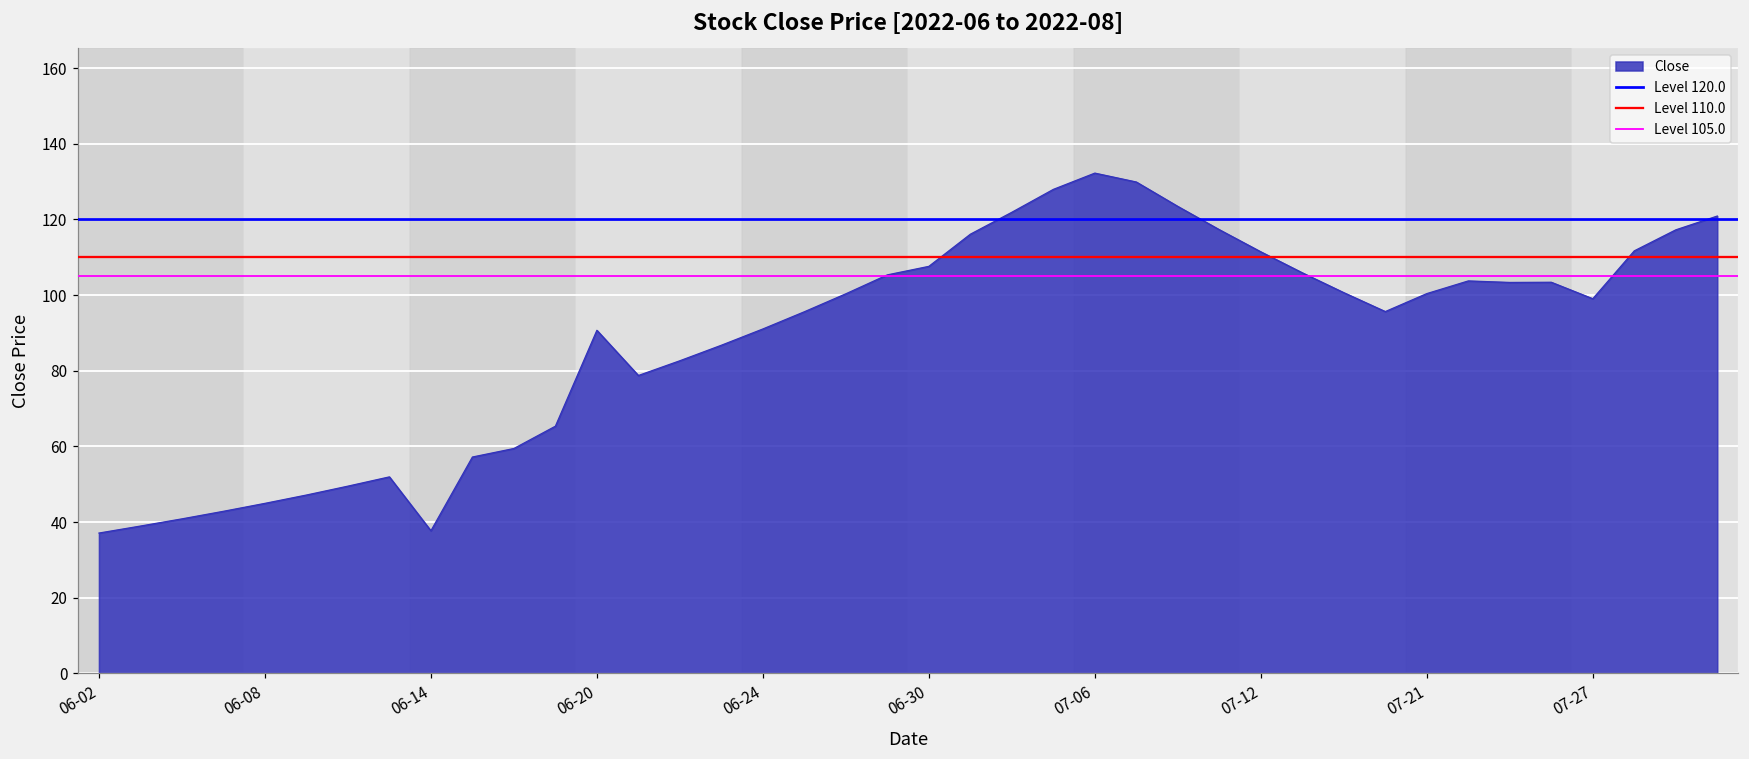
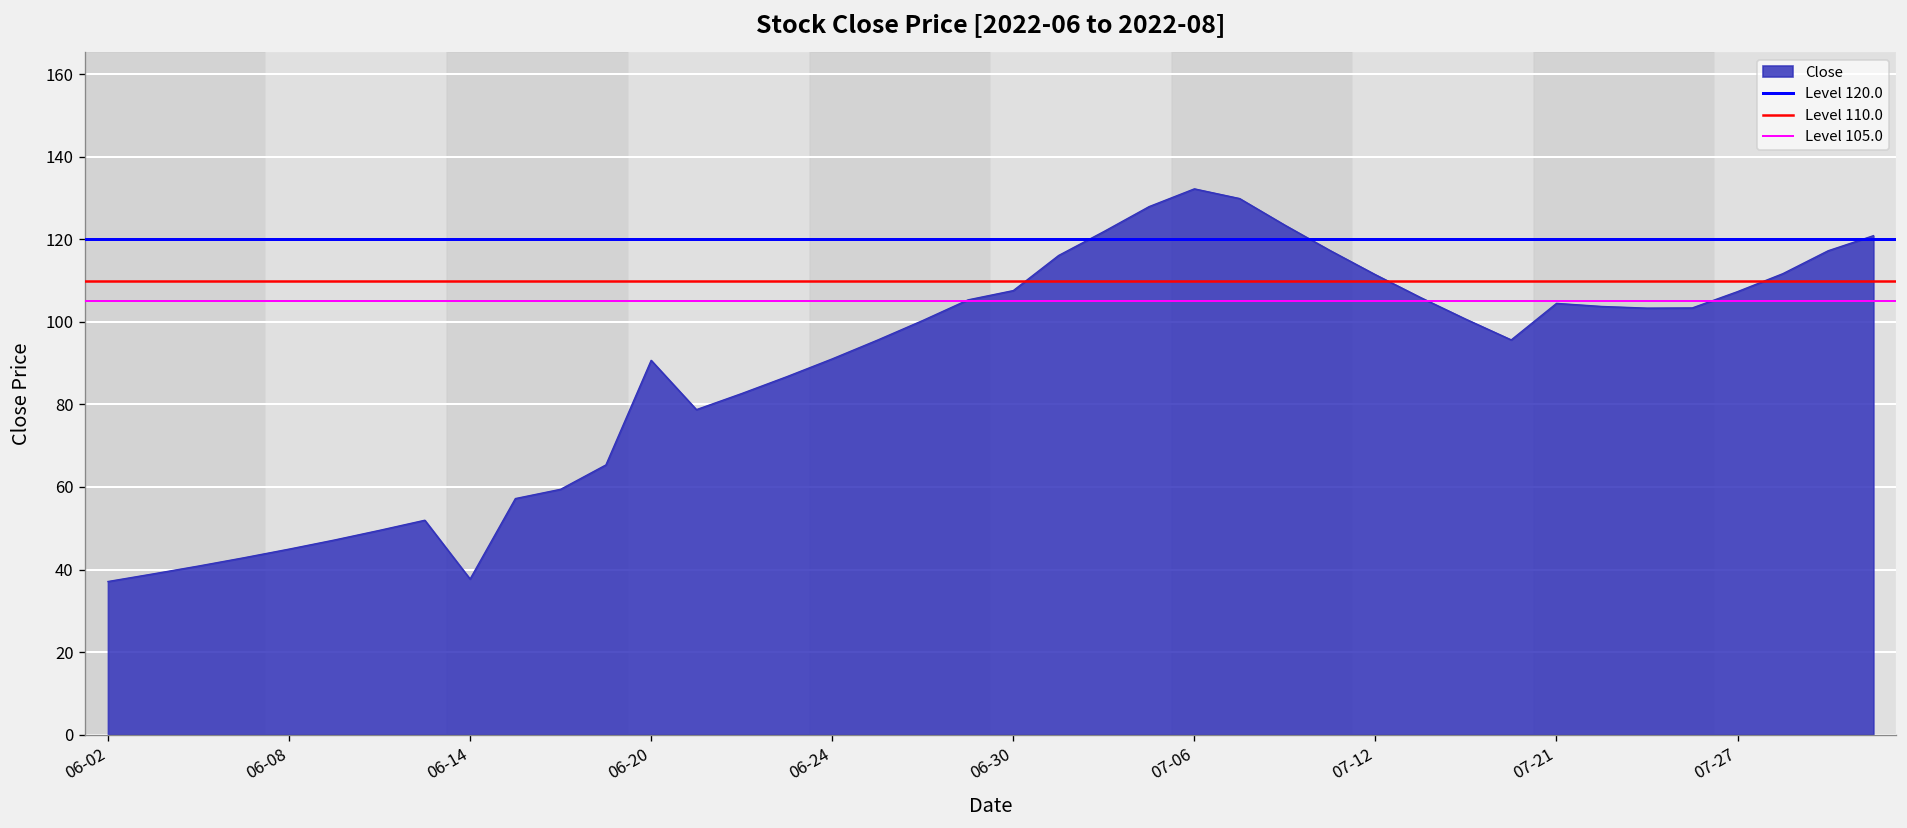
  {
    "06-02": 37,
    "06-08": 45,
    "06-14": 38,
    "06-20": 91,
    "06-24": 91,
    "06-30": 108,
    "07-06": 132,
    "07-12": 111,
-   "07-21": 100,
-   "07-27": 99
+   "07-21": 105,
+   "07-27": 107
  }
